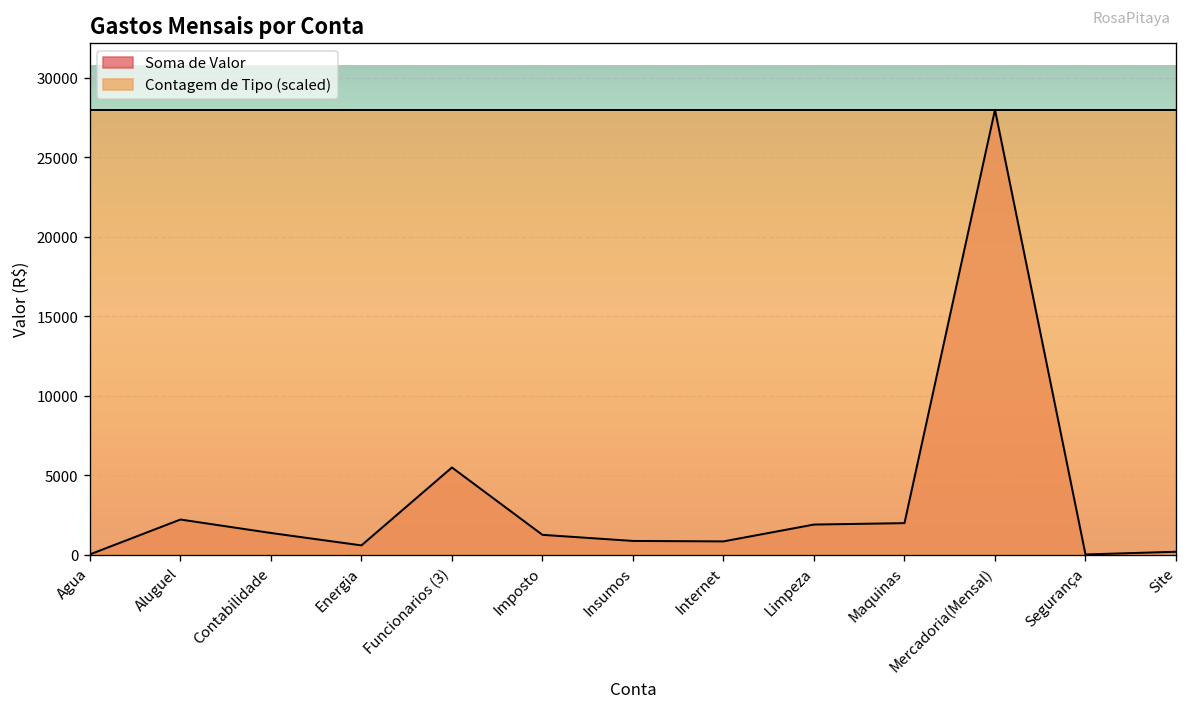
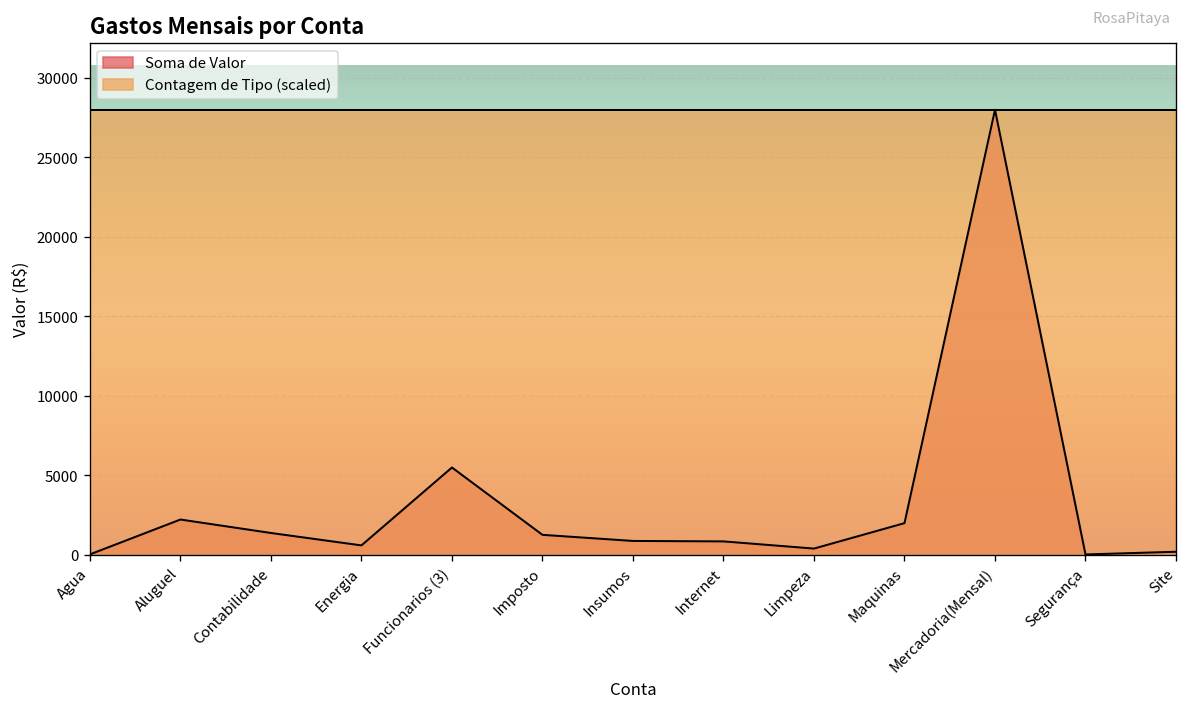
  {
    "Soma de Valor": {
      "Agua": 0,
      "Aluguel": 2200,
      "Contabilidade": 1400,
      "Energia": 600,
      "Funcionarios (3)": 5500,
      "Imposto": 1300,
      "Insumos": 900,
      "Internet": 900,
-     "Limpeza": 1900,
+     "Limpeza": 400,
      "Maquinas": 2000,
      "Segurança": 0,
      "Site": 200
    },
    "Contagem de Tipo (scaled)": {
      "Agua": 28000,
      "Aluguel": 28000,
      "Contabilidade": 28000,
      "Energia": 28000,
      "Funcionarios (3)": 28000,
      "Imposto": 28000,
      "Insumos": 28000,
      "Internet": 28000,
      "Limpeza": 28000,
      "Maquinas": 28000,
      "Segurança": 28000,
      "Site": 28000
    }
  }
